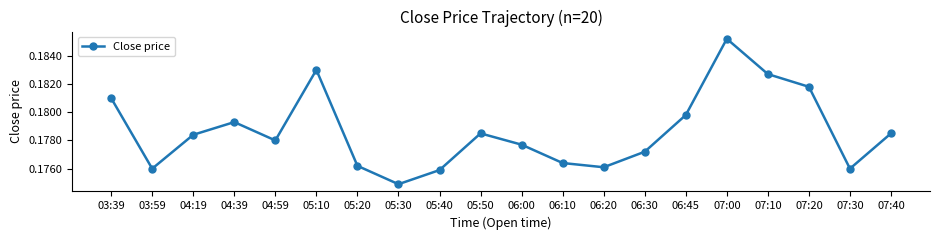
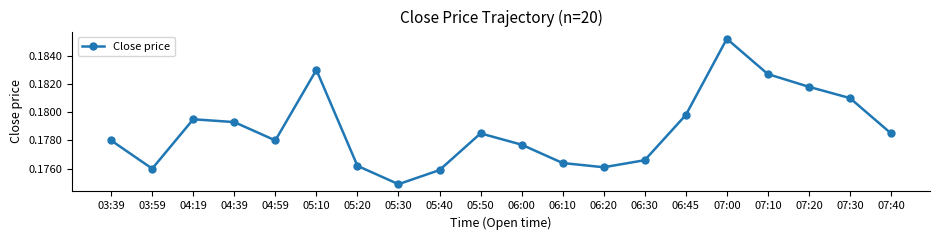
  {
-   "03:39": 0.181,
+   "03:39": 0.178,
    "03:59": 0.1760,
-   "04:19": 0.1784,
+   "04:19": 0.1795,
    "04:39": 0.1793,
    "04:59": 0.1780,
    "05:10": 0.1830,
    "05:20": 0.1762,
    "05:30": 0.1749,
    "05:40": 0.1759,
    "05:50": 0.1785,
    "06:00": 0.1777,
    "06:10": 0.1764,
    "06:20": 0.1761,
-   "06:30": 0.1772,
+   "06:30": 0.1766,
    "06:45": 0.1798,
    "07:00": 0.1852,
    "07:10": 0.1827,
    "07:20": 0.1818,
-   "07:30": 0.176,
+   "07:30": 0.181,
    "07:40": 0.1785
  }
